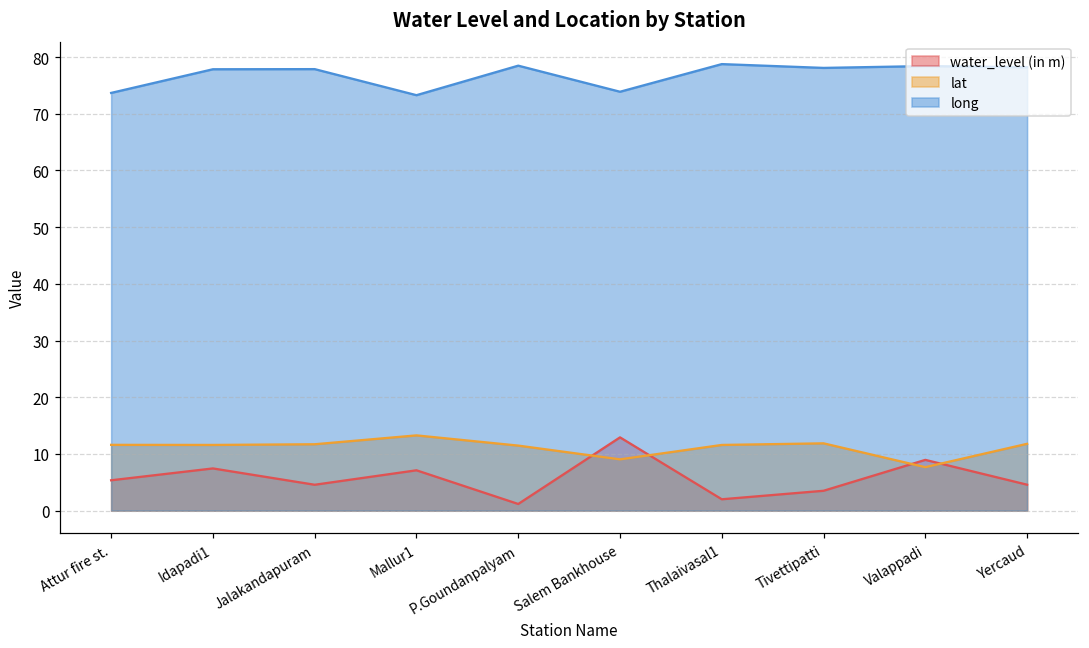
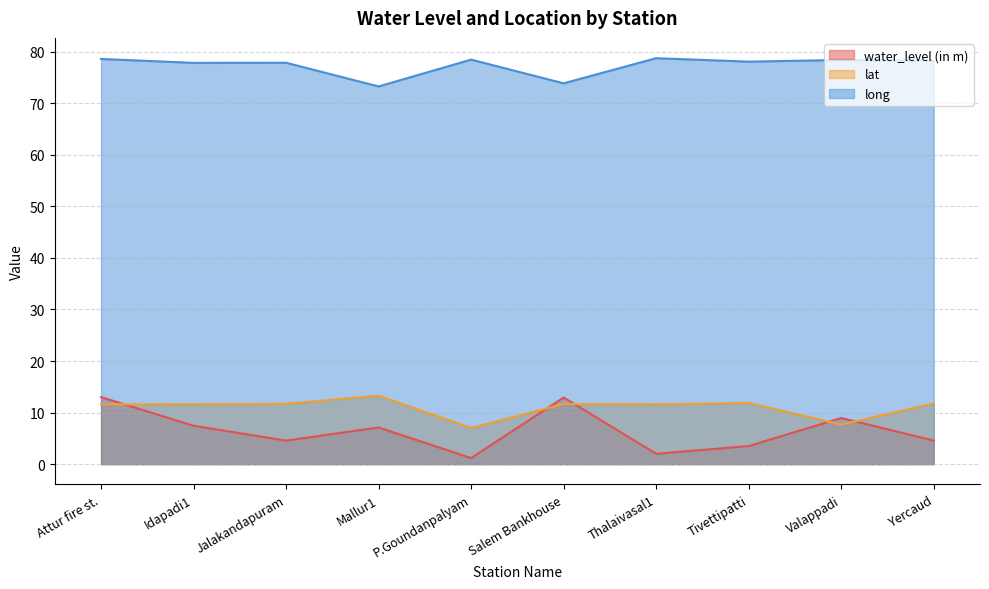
  {
    "water_level (in m)": {
-     "Attur fire st.": 5,
+     "Attur fire st.": 13,
      "Idapadi1": 7,
      "Jalakandapuram": 5,
      "Mallur1": 7,
      "P.Goundanpalyam": 1,
      "Salem Bankhouse": 13,
      "Thalaivasal1": 2,
      "Tivettipatti": 4,
      "Valappadi": 9,
      "Yercaud": 5
    },
    "lat": {
      "Attur fire st.": 12,
      "Idapadi1": 12,
      "Jalakandapuram": 12,
      "Mallur1": 13,
-     "P.Goundanpalyam": 11,
-     "Salem Bankhouse": 9,
+     "P.Goundanpalyam": 7,
+     "Salem Bankhouse": 12,
      "Thalaivasal1": 12,
      "Tivettipatti": 12,
      "Valappadi": 8,
      "Yercaud": 12
    },
    "long": {
-     "Attur fire st.": 74,
+     "Attur fire st.": 79,
      "Idapadi1": 78,
      "Jalakandapuram": 78,
      "Mallur1": 73,
      "P.Goundanpalyam": 78,
      "Salem Bankhouse": 74,
      "Thalaivasal1": 79,
      "Tivettipatti": 78
    }
  }
